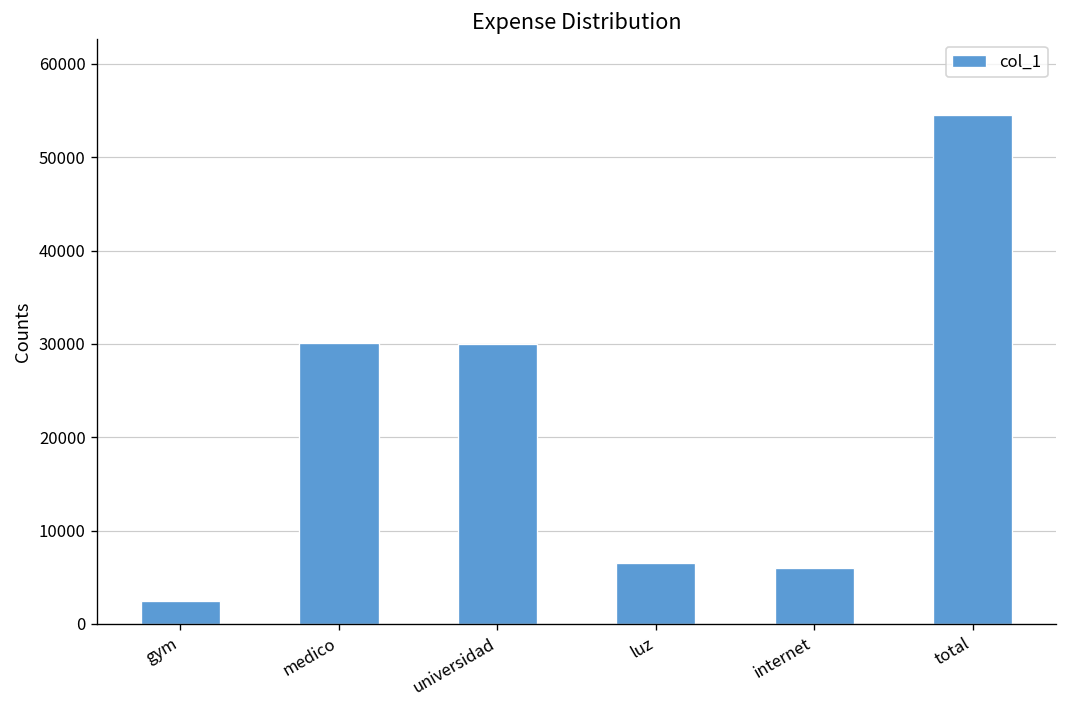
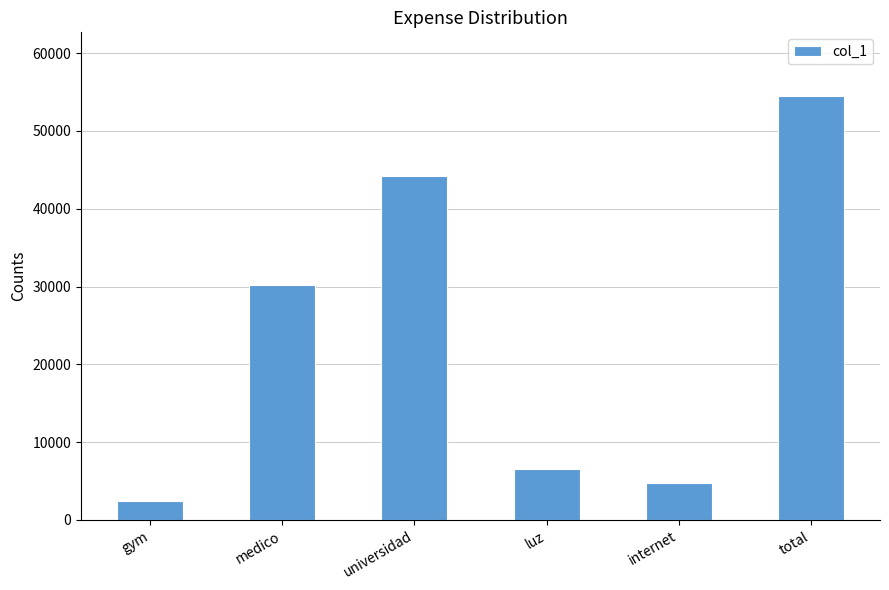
  {
    "gym": 3000,
    "medico": 30000,
-   "universidad": 30000,
+   "universidad": 44000,
    "luz": 7000,
-   "internet": 6000,
+   "internet": 5000,
    "total": 55000
  }
